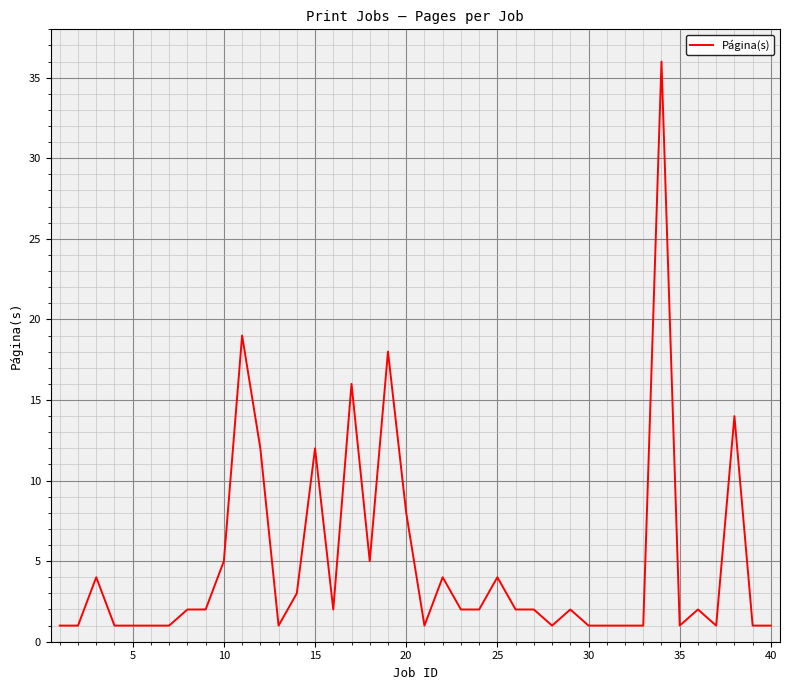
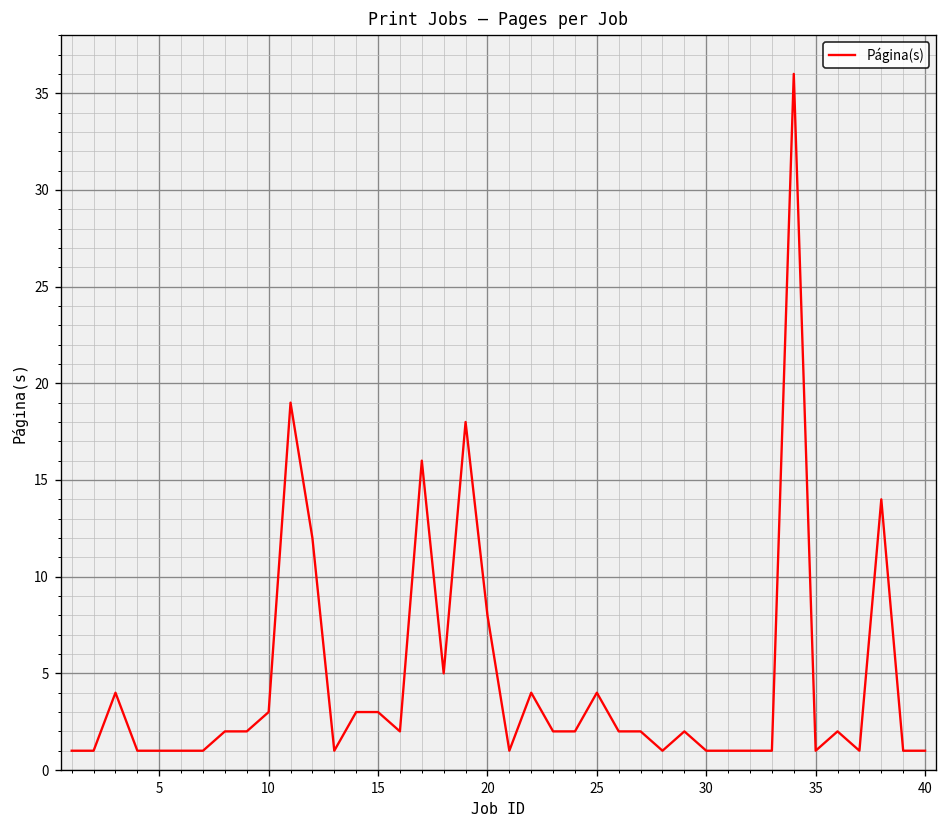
  {
    "5": 1,
-   "10": 5,
-   "15": 12,
+   "10": 3,
+   "15": 3,
    "20": 8,
    "25": 4,
    "30": 1,
    "35": 1,
    "40": 1
  }
